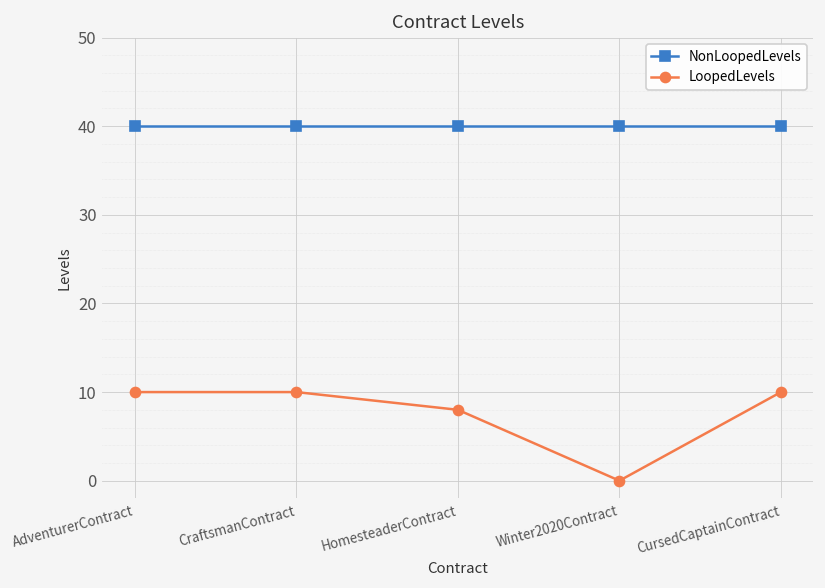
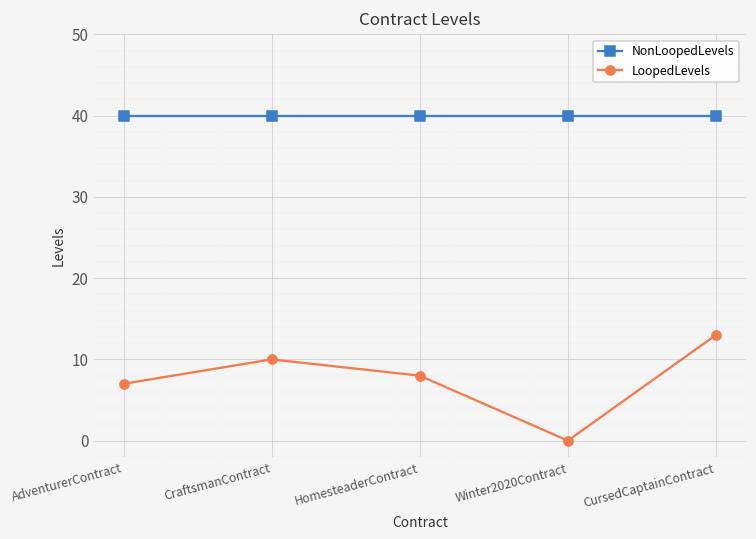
  {
    "NonLoopedLevels": {
      "AdventurerContract": 40,
      "CraftsmanContract": 40,
      "HomesteaderContract": 40,
      "Winter2020Contract": 40,
      "CursedCaptainContract": 40
    },
    "LoopedLevels": {
-     "AdventurerContract": 10,
+     "AdventurerContract": 7,
      "CraftsmanContract": 10,
      "HomesteaderContract": 8,
      "Winter2020Contract": 0,
-     "CursedCaptainContract": 10
+     "CursedCaptainContract": 13
    }
  }
